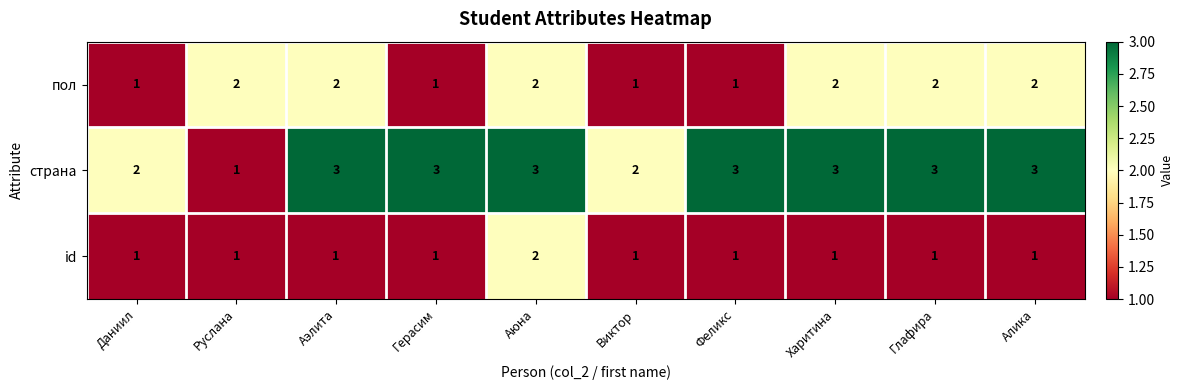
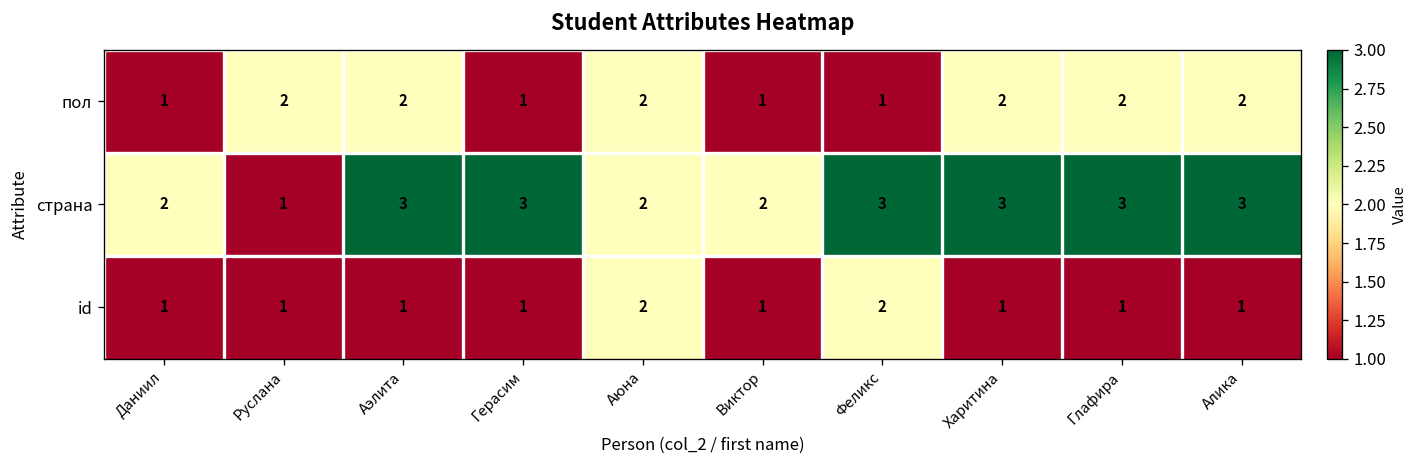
  {
    "пол": {
      "Даниил": 1,
      "Руслана": 2,
      "Аэлита": 2,
      "Герасим": 1,
      "Аюна": 2,
      "Виктор": 1,
      "Феликс": 1,
      "Харитина": 2,
      "Глафира": 2,
      "Алика": 2
    },
    "страна": {
      "Даниил": 2,
      "Руслана": 1,
      "Аэлита": 3,
      "Герасим": 3,
-     "Аюна": 3,
+     "Аюна": 2,
      "Виктор": 2,
      "Феликс": 3,
      "Харитина": 3,
      "Глафира": 3,
      "Алика": 3
    },
    "id": {
      "Даниил": 1,
      "Руслана": 1,
      "Аэлита": 1,
      "Герасим": 1,
      "Аюна": 2,
      "Виктор": 1,
-     "Феликс": 1,
+     "Феликс": 2,
      "Харитина": 1,
      "Глафира": 1,
      "Алика": 1
    }
  }
